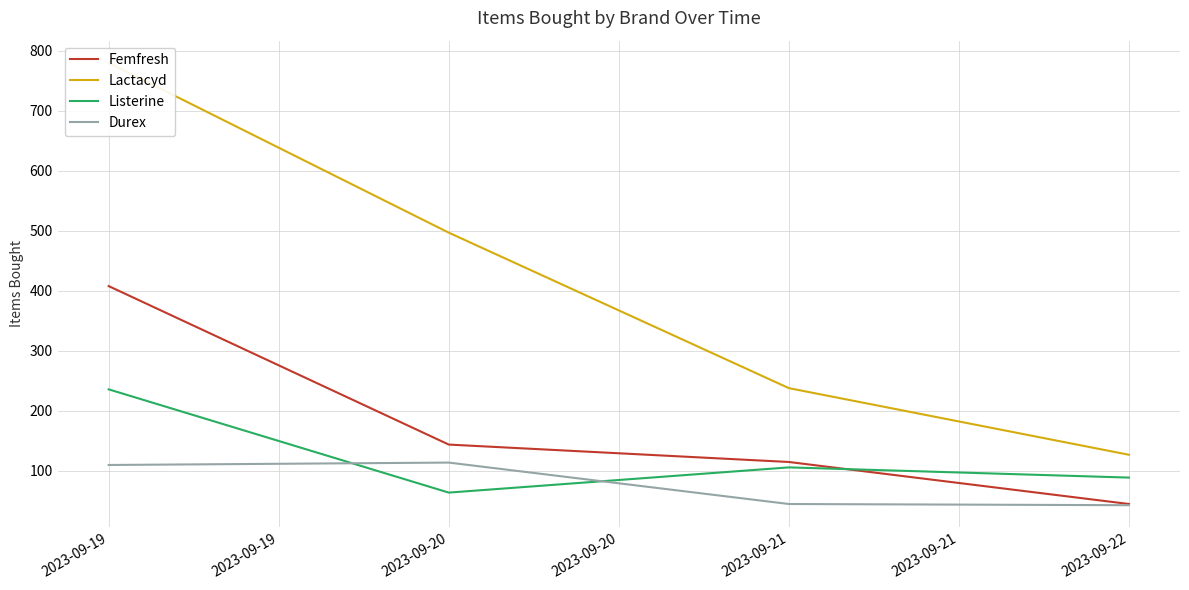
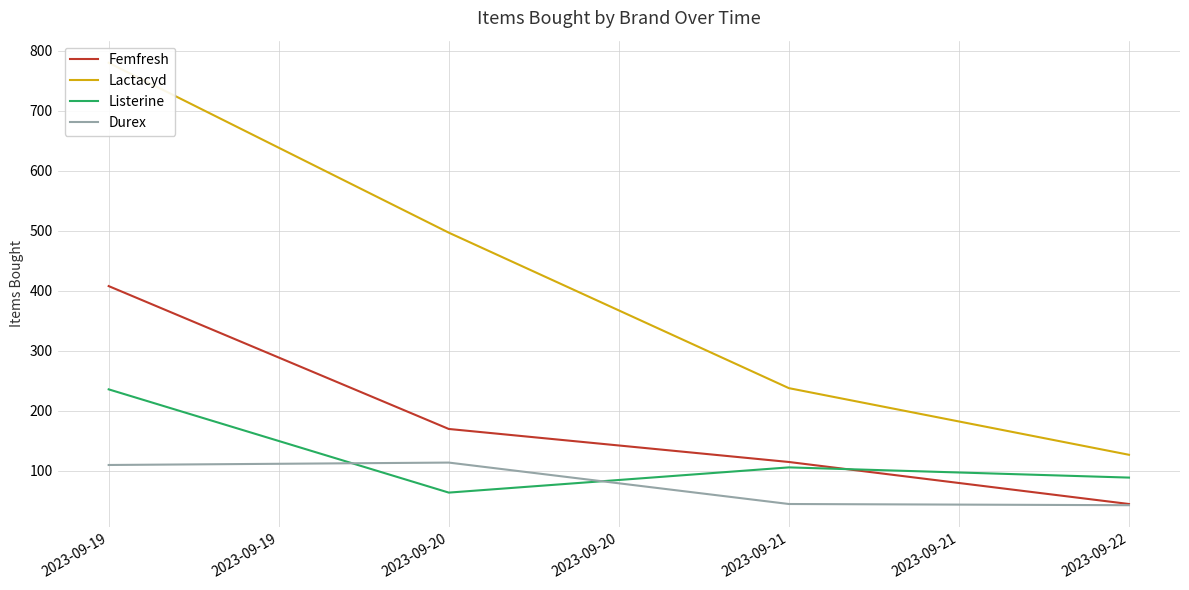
  {
    "Femfresh": {
      "2023-09-19": 410,
-     "2023-09-20": 140,
+     "2023-09-20": 170,
      "2023-09-21": 120
    },
    "Lactacyd": {
      "2023-09-20": 500,
      "2023-09-21": 240,
      "2023-09-22": 130
    },
    "Listerine": {
      "2023-09-19": 240,
      "2023-09-20": 60,
      "2023-09-21": 110,
      "2023-09-22": 90
    },
    "Durex": {
      "2023-09-19": 110,
      "2023-09-20": 110,
      "2023-09-21": 50
    }
  }
